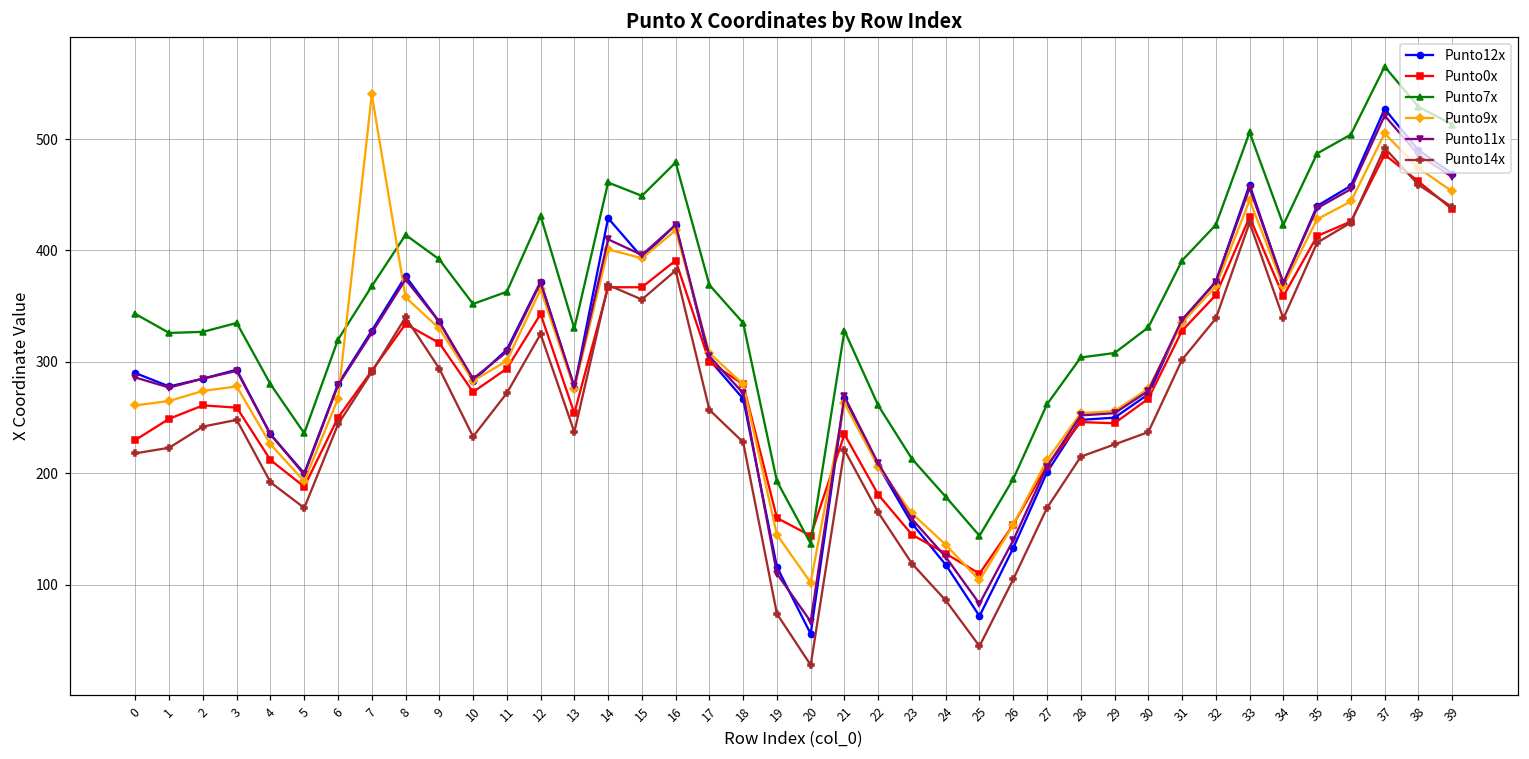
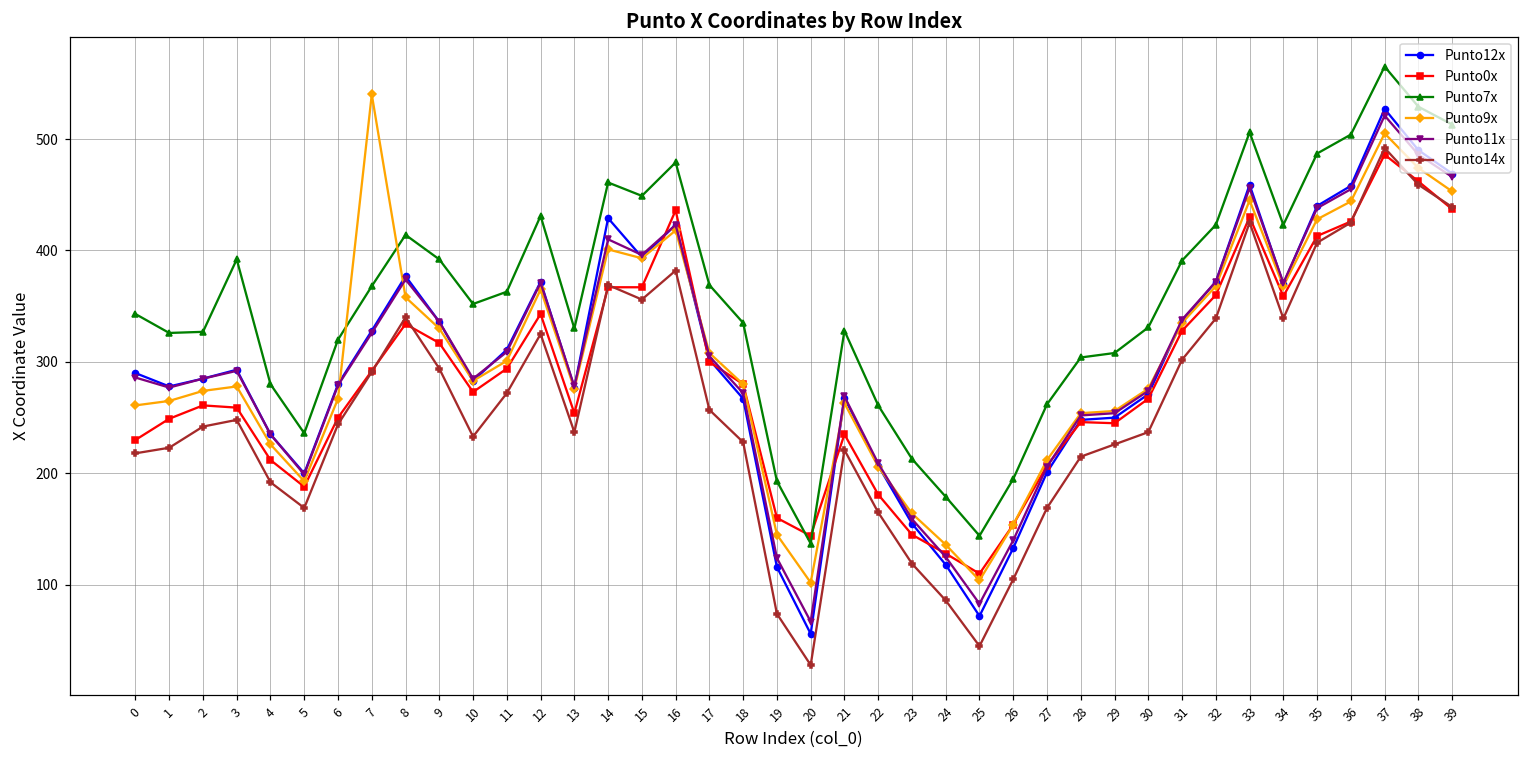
  {
    "Punto12x": {
      "0": 290,
      "8": 377,
      "14": 429,
      "18": 267,
      "19": 116,
      "20": 56,
      "23": 155,
      "24": 118,
      "25": 72,
      "26": 133,
      "27": 201,
      "29": 250,
      "30": 271,
      "33": 459,
      "36": 458,
      "37": 527
    },
    "Punto0x": {
      "0": 230,
      "1": 249,
      "2": 261,
      "3": 259,
      "4": 212,
      "5": 188,
      "6": 250,
      "8": 334,
      "9": 317,
      "10": 273,
      "11": 294,
      "12": 343,
      "13": 254,
      "15": 367,
-     "16": 391,
+     "16": 436,
      "19": 160,
      "20": 144,
      "21": 235,
      "22": 181,
      "23": 145,
      "24": 128,
      "25": 110,
      "29": 245,
      "30": 267,
      "31": 328,
      "32": 360,
      "33": 430,
      "34": 359,
      "35": 413,
      "37": 486,
      "38": 462
    },
    "Punto7x": {
      "0": 343,
      "1": 326,
      "2": 327,
-     "3": 335,
+     "3": 392,
      "4": 280,
      "5": 236,
      "6": 320,
      "7": 368,
      "8": 414,
      "9": 392,
      "10": 352,
      "11": 363,
      "12": 431,
      "13": 330,
      "14": 461,
      "15": 449,
      "16": 479,
      "17": 369,
      "18": 335,
      "19": 193,
      "20": 137,
      "21": 328,
      "22": 261,
      "23": 213,
      "24": 179,
      "25": 144,
      "26": 195,
      "27": 262,
      "28": 304,
      "29": 308,
      "30": 331,
      "31": 391,
      "32": 423,
      "33": 506,
      "34": 423,
      "35": 487,
      "36": 504,
      "37": 565
    },
    "Punto9x": {
      "0": 261,
      "1": 265,
      "2": 274,
      "3": 278,
      "4": 226,
      "5": 193,
      "6": 267,
      "7": 540,
      "8": 358,
      "9": 330,
      "11": 301,
      "12": 365,
      "14": 401,
      "16": 418,
      "17": 308,
      "19": 145,
      "20": 102,
      "21": 263,
      "23": 164,
      "24": 136,
      "25": 104,
      "27": 212,
      "32": 368,
      "33": 445,
      "35": 428,
      "36": 444,
      "37": 505,
      "39": 453
    },
    "Punto11x": {
      "0": 286,
      "8": 374,
      "14": 410,
      "17": 305,
      "18": 272,
-     "19": 110,
+     "19": 124,
      "20": 67,
      "23": 159,
      "24": 125,
      "25": 83,
      "26": 140,
      "33": 456,
      "36": 455,
      "37": 521,
      "39": 466
    },
    "Punto14x": {
      "0": 218,
      "1": 223,
      "2": 242,
      "3": 248,
      "4": 192,
      "5": 169,
      "6": 244,
      "8": 340,
      "9": 294,
      "10": 233,
      "11": 272,
      "12": 325,
      "13": 237,
      "15": 356,
      "16": 382,
      "17": 257,
      "18": 228,
      "19": 74,
      "20": 28,
      "21": 221,
      "22": 165,
      "23": 119,
      "24": 86,
      "25": 45,
      "26": 105,
      "27": 169,
      "28": 215,
      "29": 226,
      "30": 237,
      "31": 302,
      "32": 339,
      "33": 425,
      "34": 339,
      "35": 407,
      "37": 492,
      "38": 459
    }
  }
